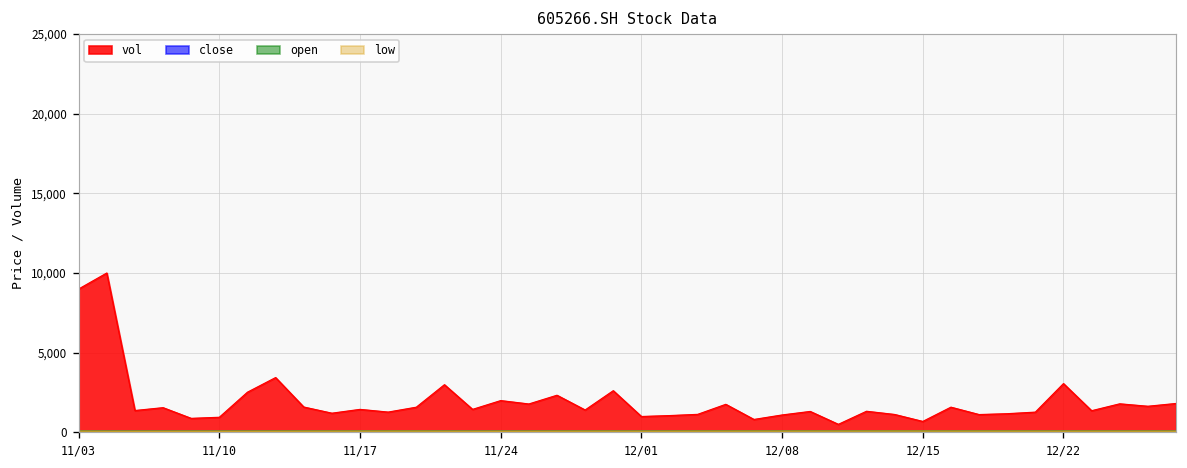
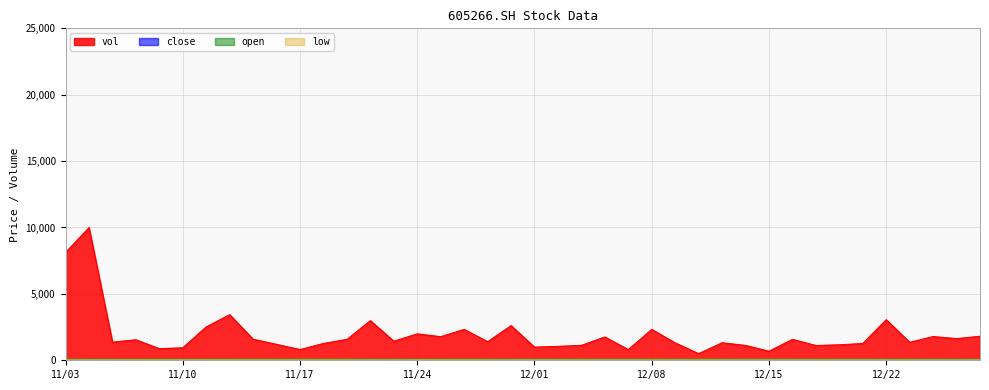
  {
    "vol": {
-     "11/03": "9,000",
+     "11/03": "8,100",
      "11/10": "900",
-     "11/17": "1,400",
+     "11/17": "800",
      "11/24": "2,000",
      "12/01": "1,000",
-     "12/08": "1,100",
+     "12/08": "2,300",
      "12/15": "700",
      "12/22": "3,100"
    },
    "low": {
      "11/03": "100",
      "11/10": "100",
      "11/17": "100",
      "11/24": "100",
      "12/01": "100",
      "12/08": "100",
      "12/15": "100",
      "12/22": "100"
    }
  }
